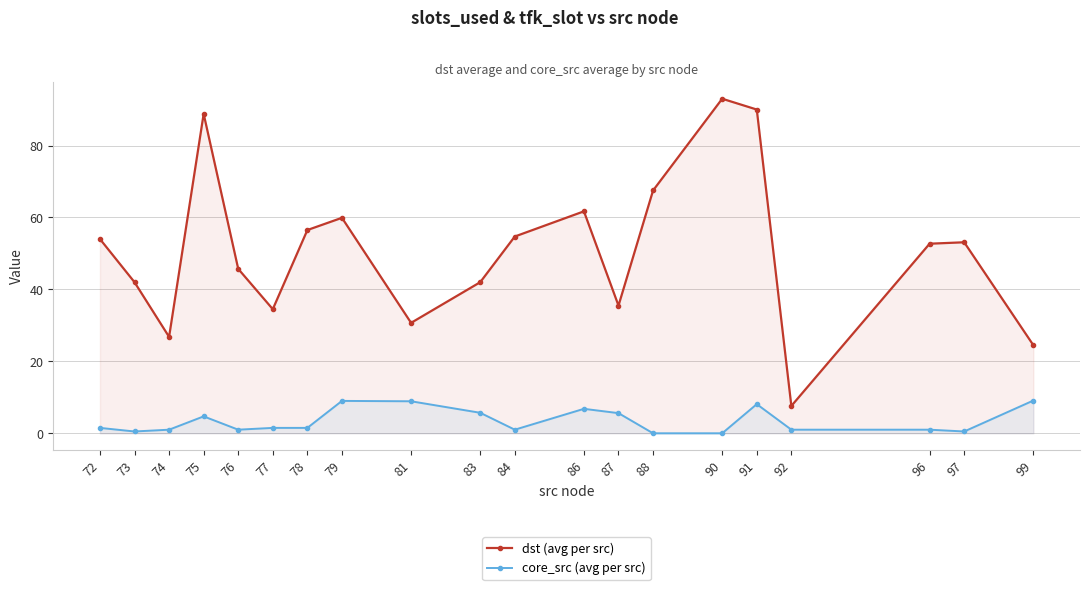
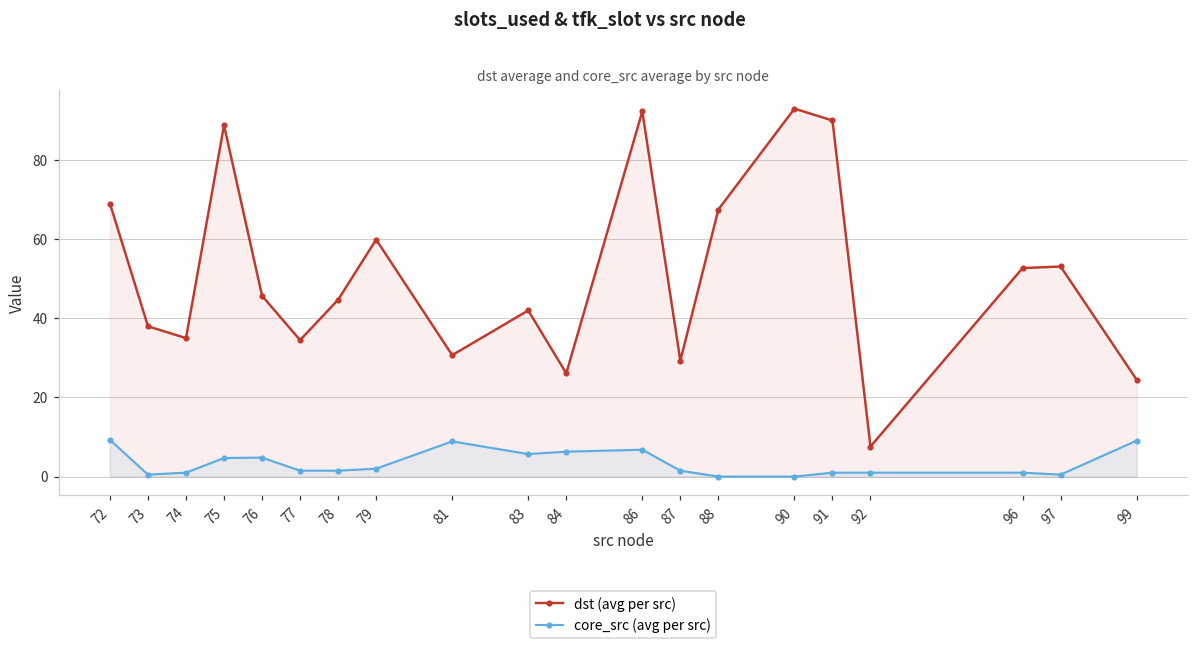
  {
    "dst (avg per src)": {
-     "72": 54,
-     "73": 42,
-     "74": 27,
+     "72": 69,
+     "73": 38,
+     "74": 35,
      "75": 89,
      "76": 46,
      "77": 35,
-     "78": 57,
+     "78": 45,
      "79": 60,
      "81": 31,
      "83": 42,
-     "84": 55,
-     "86": 62,
-     "87": 36,
+     "84": 26,
+     "86": 92,
+     "87": 29,
      "88": 68,
      "90": 93,
      "91": 90,
      "92": 8,
      "96": 53,
      "97": 53,
      "99": 25
    },
    "core_src (avg per src)": {
-     "72": 2,
+     "72": 9,
      "73": 1,
      "74": 1,
      "75": 5,
-     "76": 1,
+     "76": 5,
      "77": 2,
      "78": 2,
-     "79": 9,
+     "79": 2,
      "81": 9,
      "83": 6,
-     "84": 1,
+     "84": 6,
      "86": 7,
-     "87": 6,
+     "87": 2,
      "88": 0,
      "90": 0,
-     "91": 8,
+     "91": 1,
      "92": 1,
      "96": 1,
      "97": 1,
      "99": 9
    }
  }
